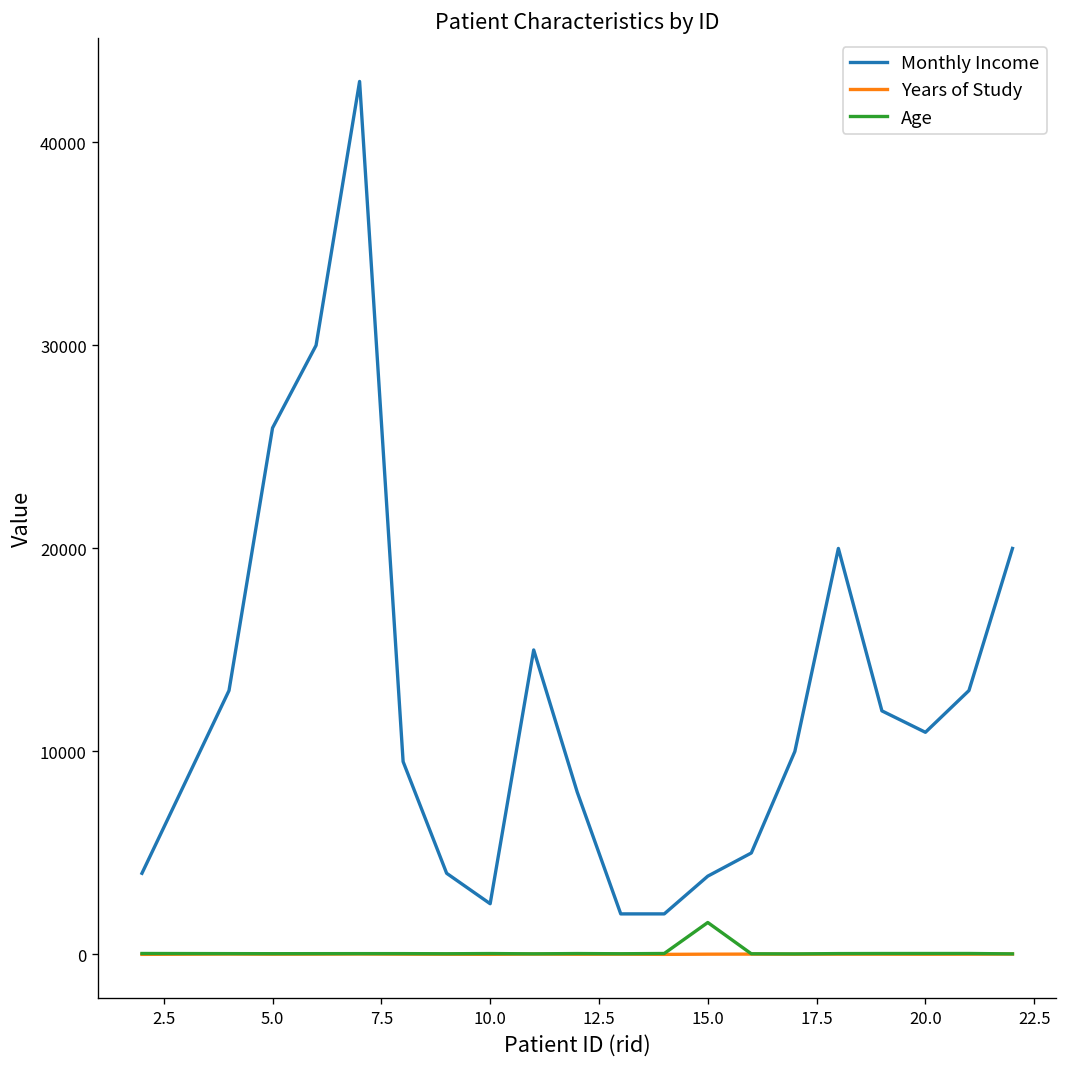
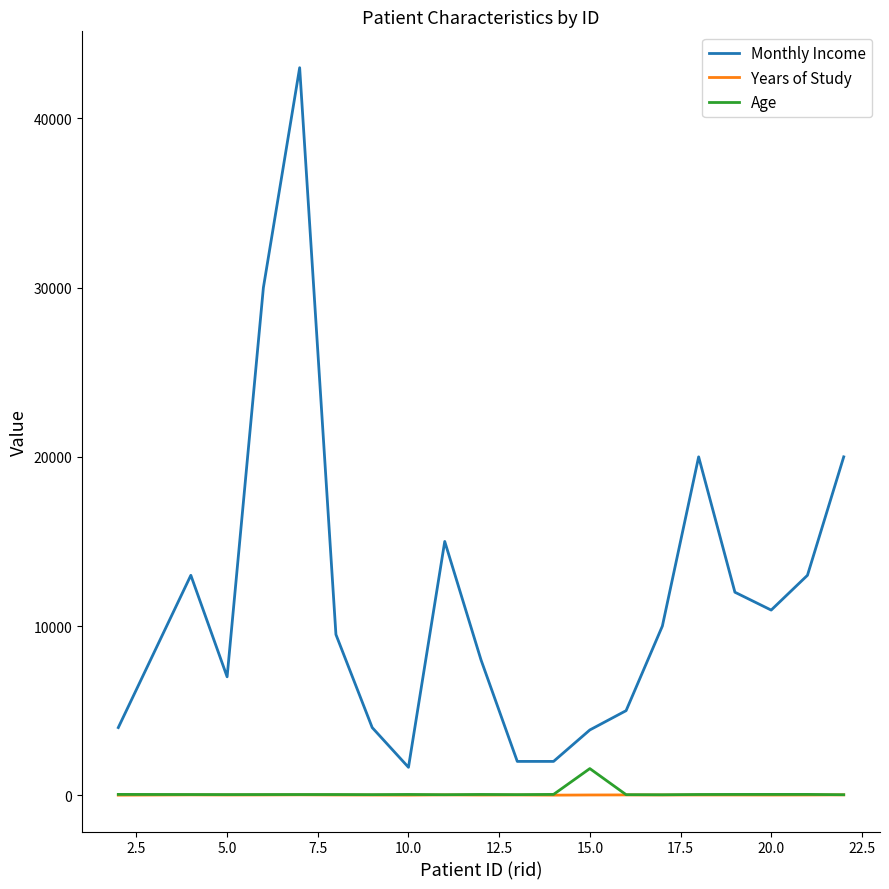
  {
    "Monthly Income": {
-     "5.0": 25900,
-     "10.0": 2500,
+     "5.0": 7000,
+     "10.0": 1700,
      "15.0": 3900,
      "20.0": 10900
    },
    "Years of Study": {
      "15.0": 0
    },
    "Age": {
      "15.0": 1600
    }
  }
